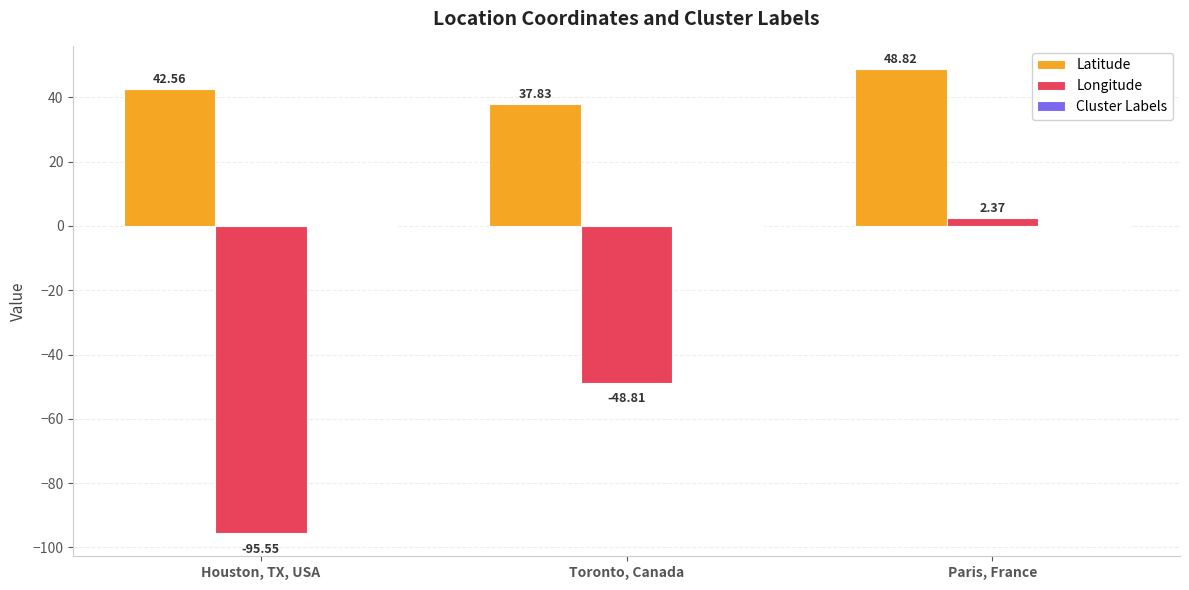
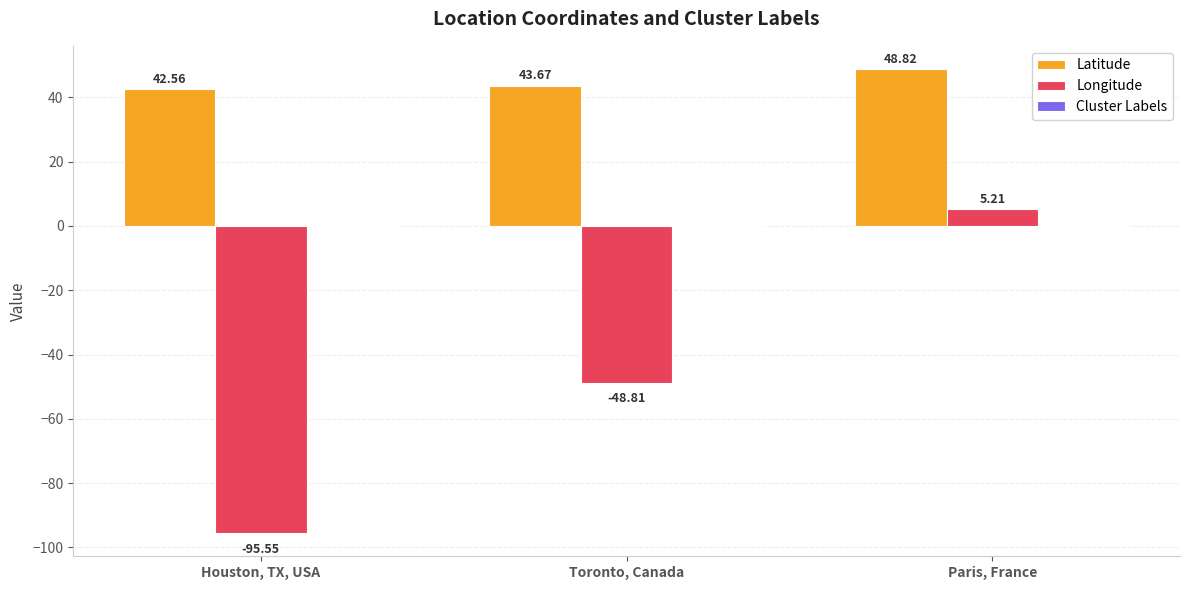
  {
    "Latitude": {
      "Houston, TX, USA": 42.56,
-     "Toronto, Canada": 37.83,
+     "Toronto, Canada": 43.67,
      "Paris, France": 48.82
    },
    "Longitude": {
      "Houston, TX, USA": -95.55,
      "Toronto, Canada": -48.81,
-     "Paris, France": 2.37
+     "Paris, France": 5.21
    },
    "Cluster Labels": {
      "Houston, TX, USA": 0,
      "Toronto, Canada": 0,
      "Paris, France": 0
    }
  }
